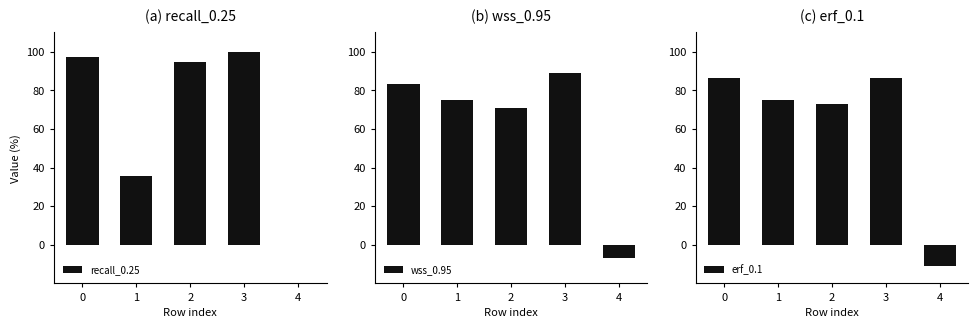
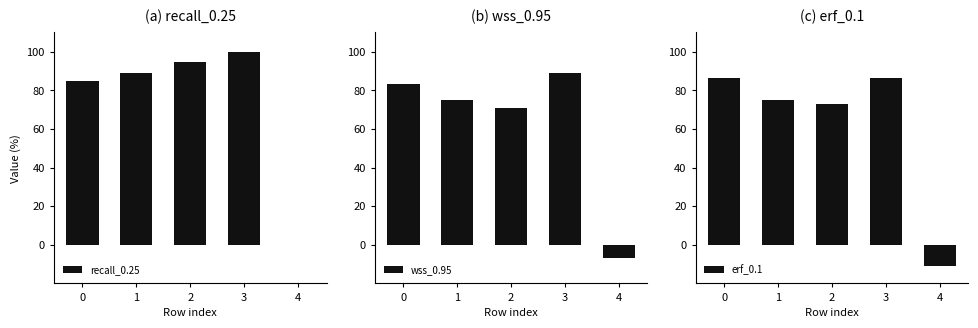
  {
    "(a) recall_0.25": {
-     "0": 97,
-     "1": 36,
+     "0": 85,
+     "1": 89,
      "2": 95,
      "3": 100,
      "4": 0
    },
    "(b) wss_0.95": {
      "0": 83,
      "1": 75,
      "2": 71,
      "3": 89,
      "4": -7
    },
    "(c) erf_0.1": {
      "0": 86,
      "1": 75,
      "2": 73,
      "3": 86,
      "4": -11
    }
  }
